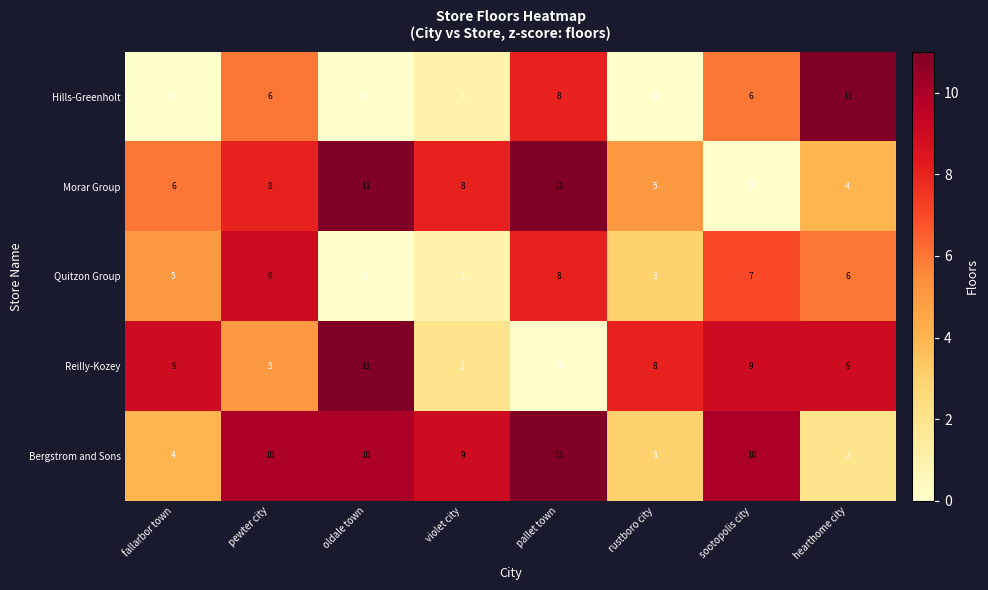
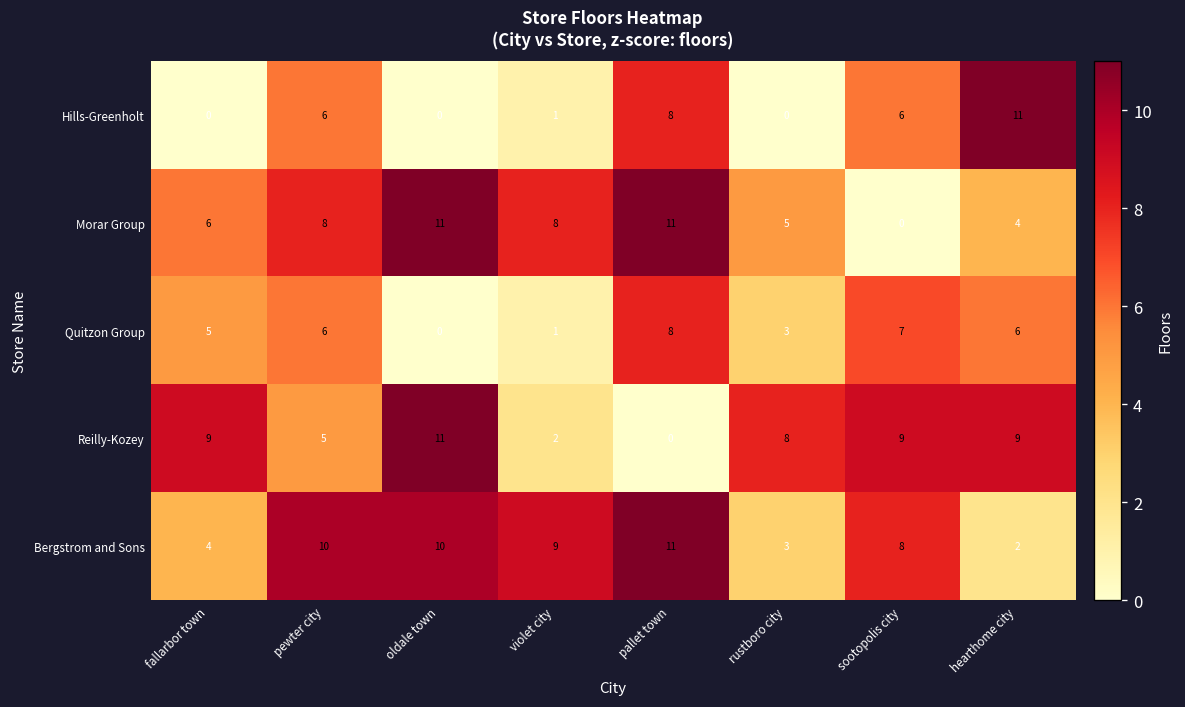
  {
    "Hills-Greenholt": {
      "fallarbor town": 0,
      "pewter city": 6,
      "oldale town": 0,
      "violet city": 1,
      "pallet town": 8,
      "rustboro city": 0,
      "sootopolis city": 6,
      "hearthome city": 11
    },
    "Morar Group": {
      "fallarbor town": 6,
      "pewter city": 8,
      "oldale town": 11,
      "violet city": 8,
      "pallet town": 11,
      "rustboro city": 5,
      "sootopolis city": 0,
      "hearthome city": 4
    },
    "Quitzon Group": {
      "fallarbor town": 5,
-     "pewter city": 9,
+     "pewter city": 6,
      "oldale town": 0,
      "violet city": 1,
      "pallet town": 8,
      "rustboro city": 3,
      "sootopolis city": 7,
      "hearthome city": 6
    },
    "Reilly-Kozey": {
      "fallarbor town": 9,
      "pewter city": 5,
      "oldale town": 11,
      "violet city": 2,
      "pallet town": 0,
      "rustboro city": 8,
      "sootopolis city": 9,
      "hearthome city": 9
    },
    "Bergstrom and Sons": {
      "fallarbor town": 4,
      "pewter city": 10,
      "oldale town": 10,
      "violet city": 9,
      "pallet town": 11,
      "rustboro city": 3,
-     "sootopolis city": 10,
+     "sootopolis city": 8,
      "hearthome city": 2
    }
  }
